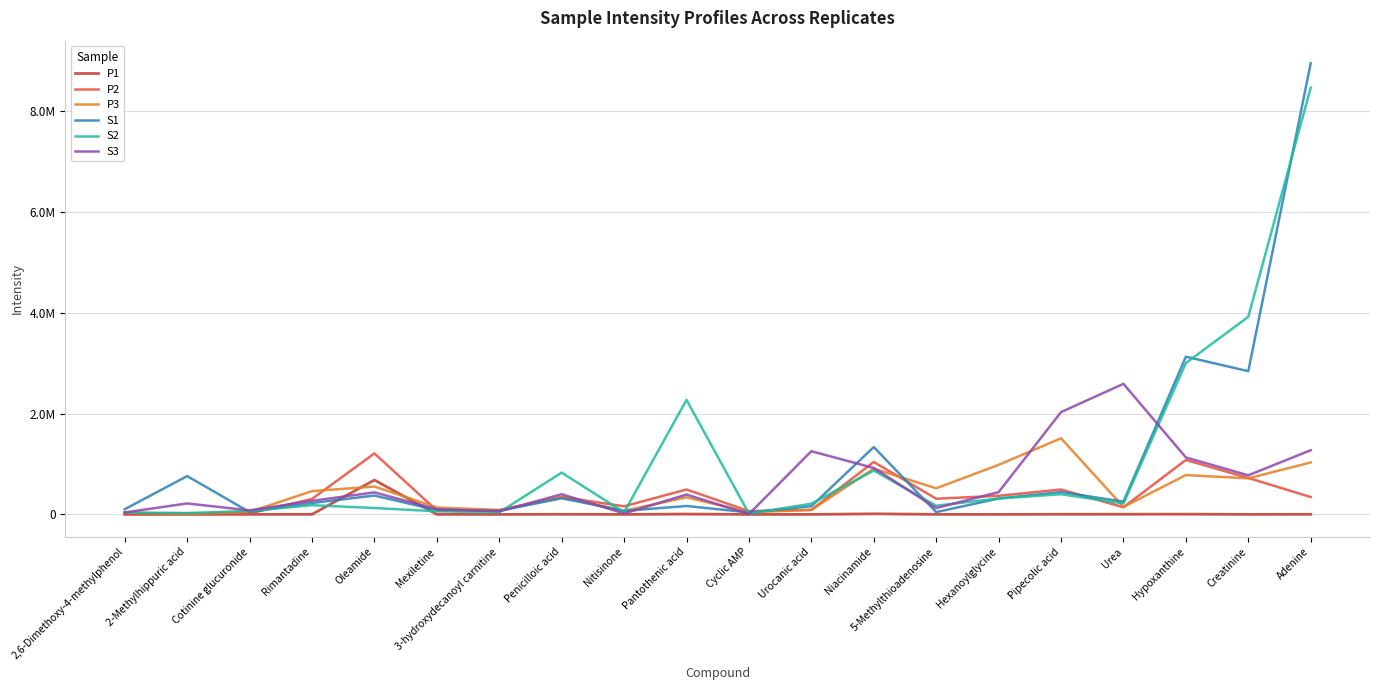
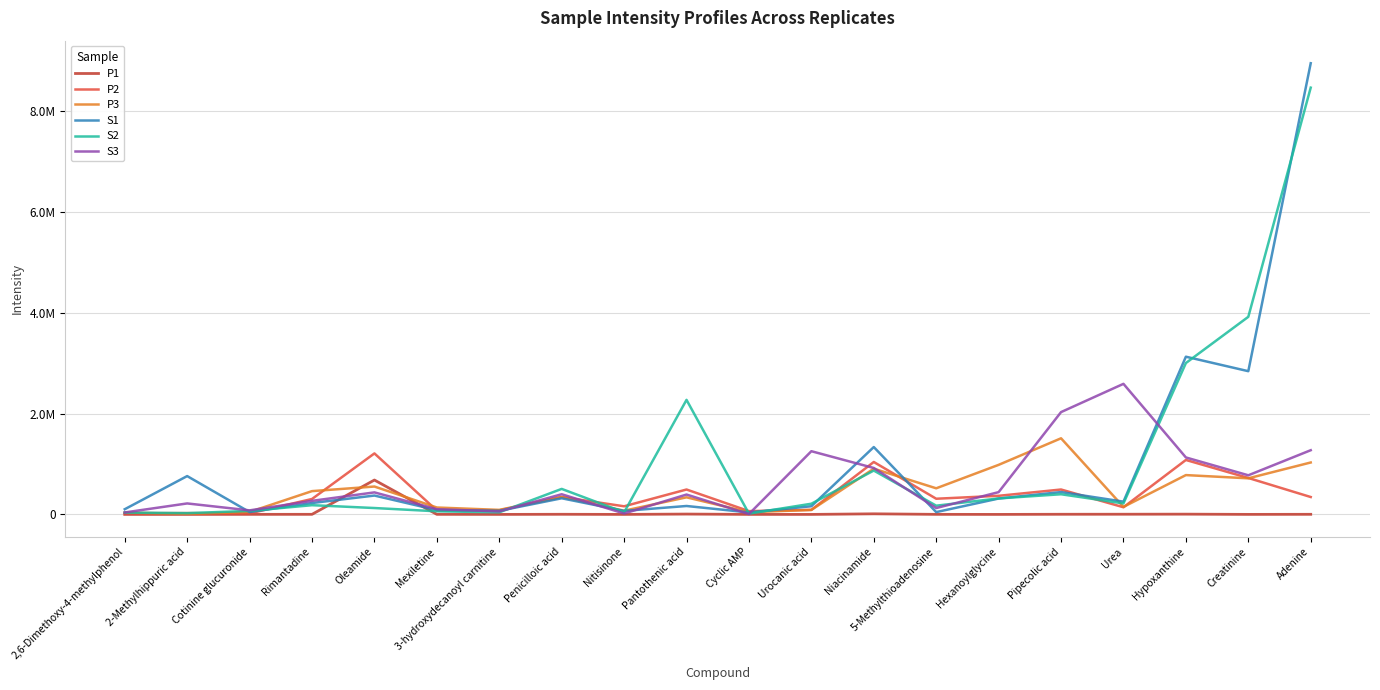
  {
    "S1": {
      "2,6-Dimethoxy-4-methylphenol": 100000,
      "2-Methylhippuric acid": 800000,
      "Oleamide": 400000,
      "Pantothenic acid": 200000,
      "Niacinamide": 1300000,
      "Hypoxanthine": 3100000,
      "Creatinine": 2800000,
      "Adenine": 9000000
    },
    "S2": {
      "Oleamide": 100000,
-     "Penicilloic acid": 800000,
+     "Penicilloic acid": 500000,
      "Pantothenic acid": 2300000,
      "Hypoxanthine": 3000000,
      "Creatinine": 3900000,
      "Adenine": 8500000
    },
    "S3": {
      "2-Methylhippuric acid": 200000,
      "Oleamide": 400000,
      "Penicilloic acid": 400000,
      "Pantothenic acid": 400000,
      "Urocanic acid": 1300000,
      "Hexanoylglycine": 400000,
      "Pipecolic acid": 2000000,
      "Urea": 2600000,
      "Hypoxanthine": 1100000,
      "Creatinine": 800000,
      "Adenine": 1300000
    }
  }
